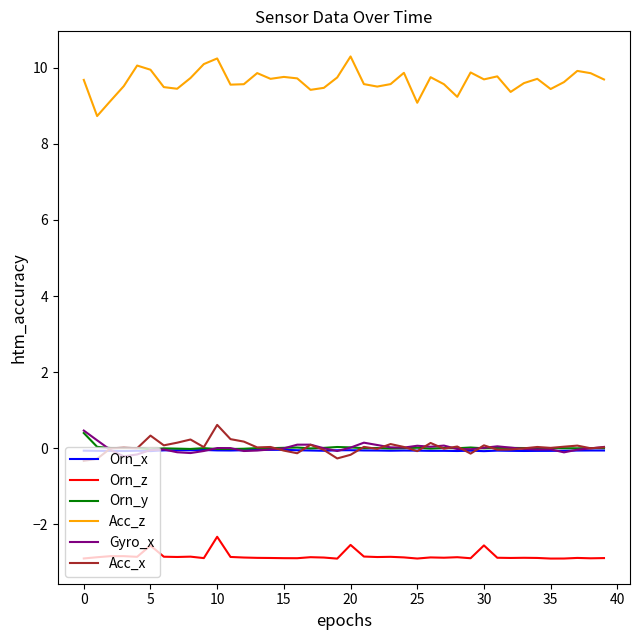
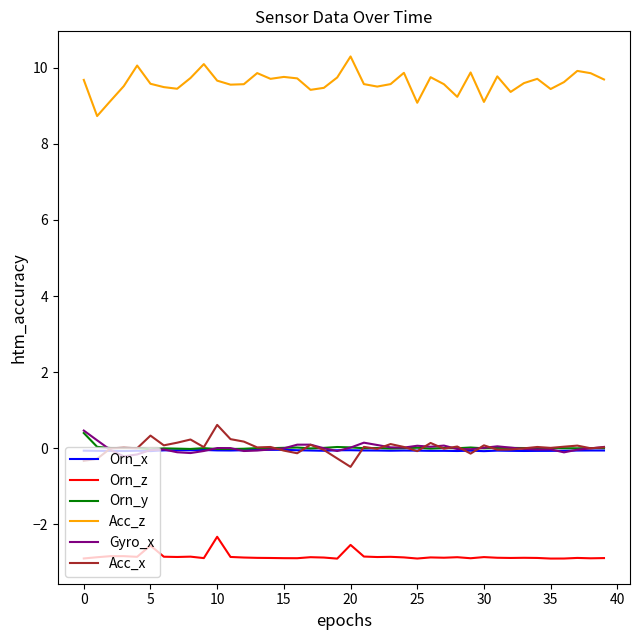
  {
    "Orn_x": {
      "20": -0.1,
      "30": -0.1
    },
    "Orn_z": {
      "10": -2.3,
      "15": -2.9,
      "20": -2.5,
      "25": -2.9,
-     "30": -2.6,
+     "30": -2.9,
      "35": -2.9
    },
    "Acc_z": {
      "0": 9.7,
-     "5": 10.0,
-     "10": 10.2,
+     "5": 9.6,
+     "10": 9.7,
      "15": 9.8,
      "20": 10.3,
      "25": 9.1,
-     "30": 9.7,
+     "30": 9.1,
      "35": 9.4
    },
    "Acc_x": {
      "5": 0.3,
      "10": 0.6,
-     "20": -0.2
+     "20": -0.5
    }
  }
